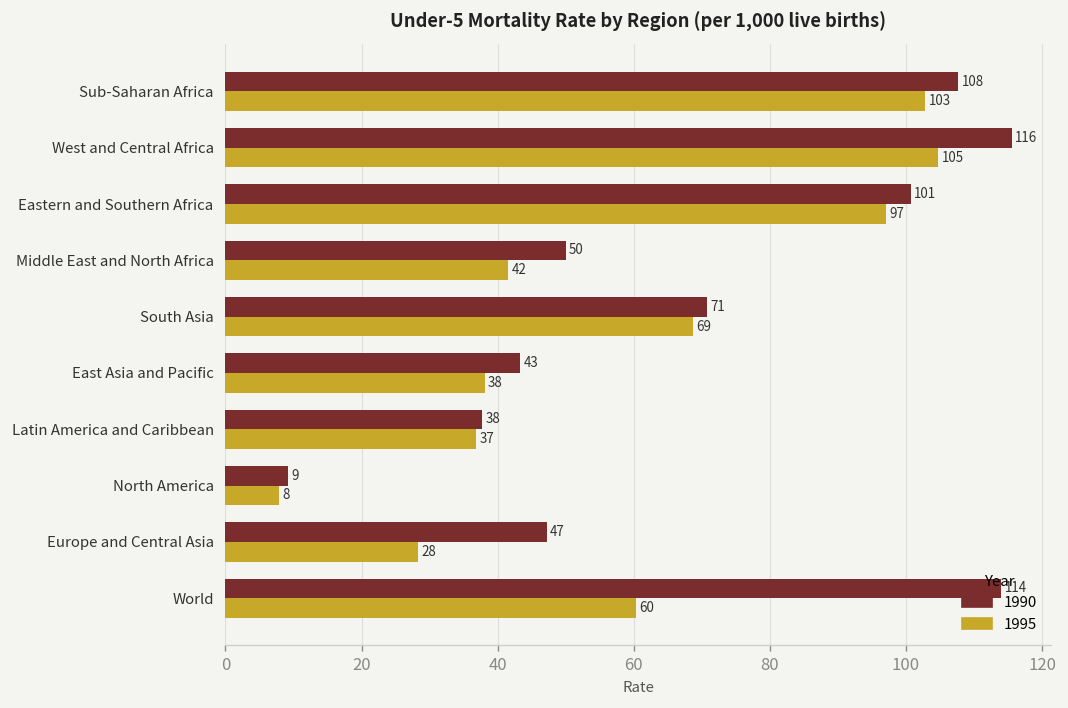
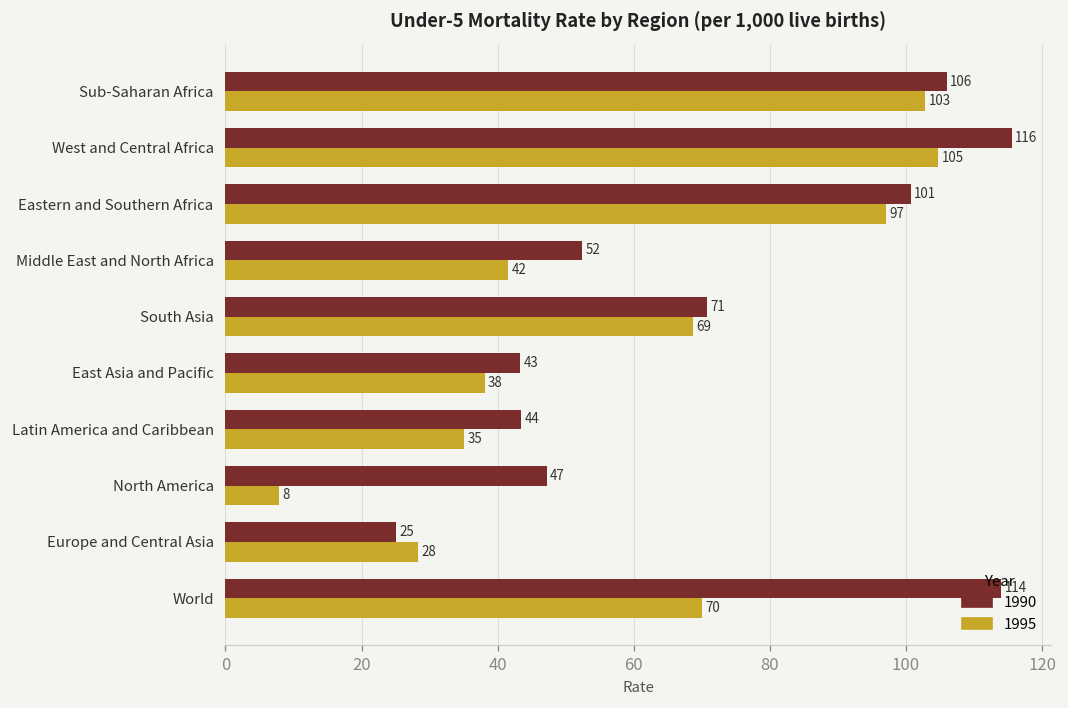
  {
    "1990": {
-     "Sub-Saharan Africa": 108,
+     "Sub-Saharan Africa": 106,
      "West and Central Africa": 116,
      "Eastern and Southern Africa": 101,
-     "Middle East and North Africa": 50,
+     "Middle East and North Africa": 52,
      "South Asia": 71,
      "East Asia and Pacific": 43,
-     "Latin America and Caribbean": 38,
-     "North America": 9,
-     "Europe and Central Asia": 47,
+     "Latin America and Caribbean": 44,
+     "North America": 47,
+     "Europe and Central Asia": 25,
      "World": 114
    },
    "1995": {
      "Sub-Saharan Africa": 103,
      "West and Central Africa": 105,
      "Eastern and Southern Africa": 97,
      "Middle East and North Africa": 42,
      "South Asia": 69,
      "East Asia and Pacific": 38,
-     "Latin America and Caribbean": 37,
+     "Latin America and Caribbean": 35,
      "North America": 8,
      "Europe and Central Asia": 28,
-     "World": 60
+     "World": 70
    }
  }
